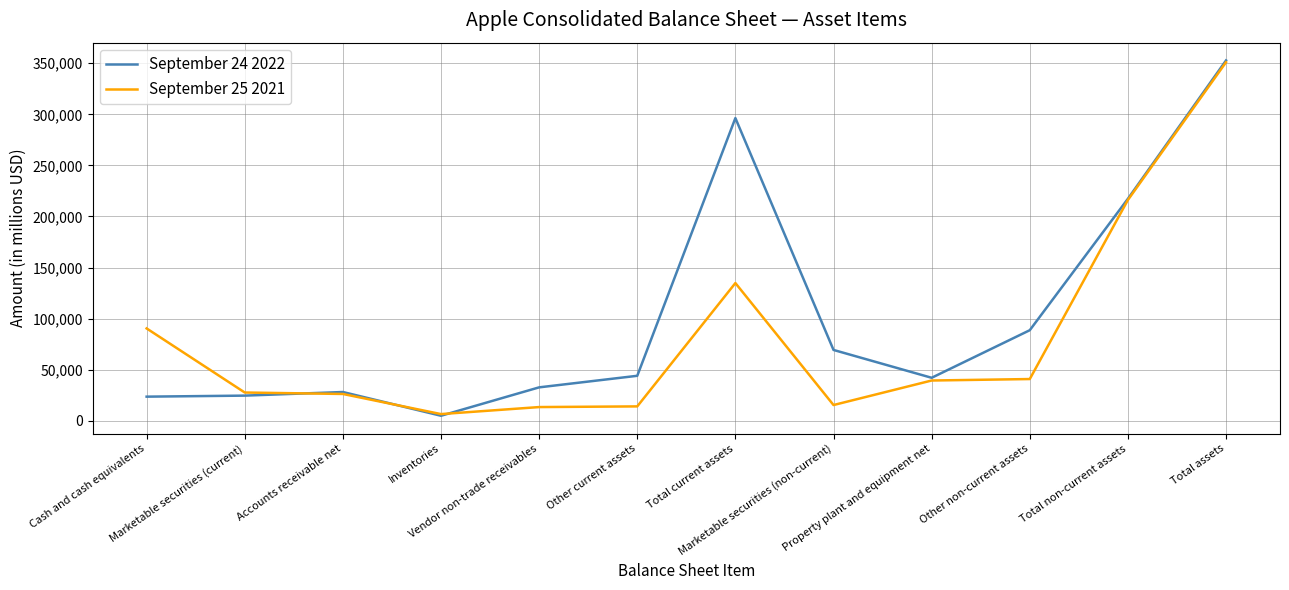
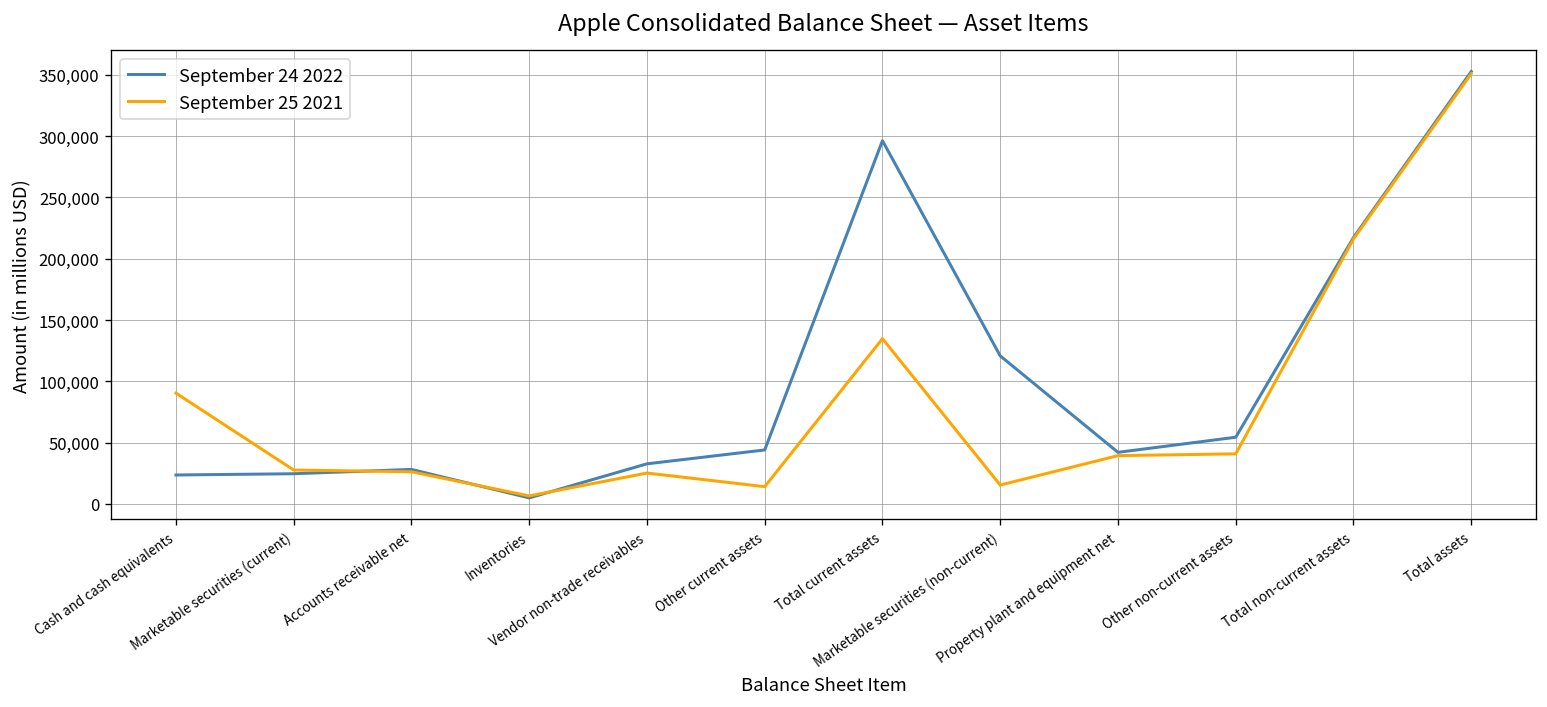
  {
    "September 24 2022": {
      "Cash and cash equivalents": "24,000",
      "Marketable securities (current)": "25,000",
      "Vendor non-trade receivables": "33,000",
      "Other current assets": "44,000",
      "Total current assets": "296,000",
-     "Marketable securities (non-current)": "69,000",
+     "Marketable securities (non-current)": "121,000",
      "Property plant and equipment net": "42,000",
-     "Other non-current assets": "89,000"
+     "Other non-current assets": "54,000"
    },
    "September 25 2021": {
      "Cash and cash equivalents": "90,000",
      "Marketable securities (current)": "28,000",
-     "Vendor non-trade receivables": "13,000",
+     "Vendor non-trade receivables": "25,000",
      "Other current assets": "14,000",
      "Total current assets": "135,000",
      "Marketable securities (non-current)": "15,000",
      "Property plant and equipment net": "39,000",
      "Other non-current assets": "41,000"
    }
  }
